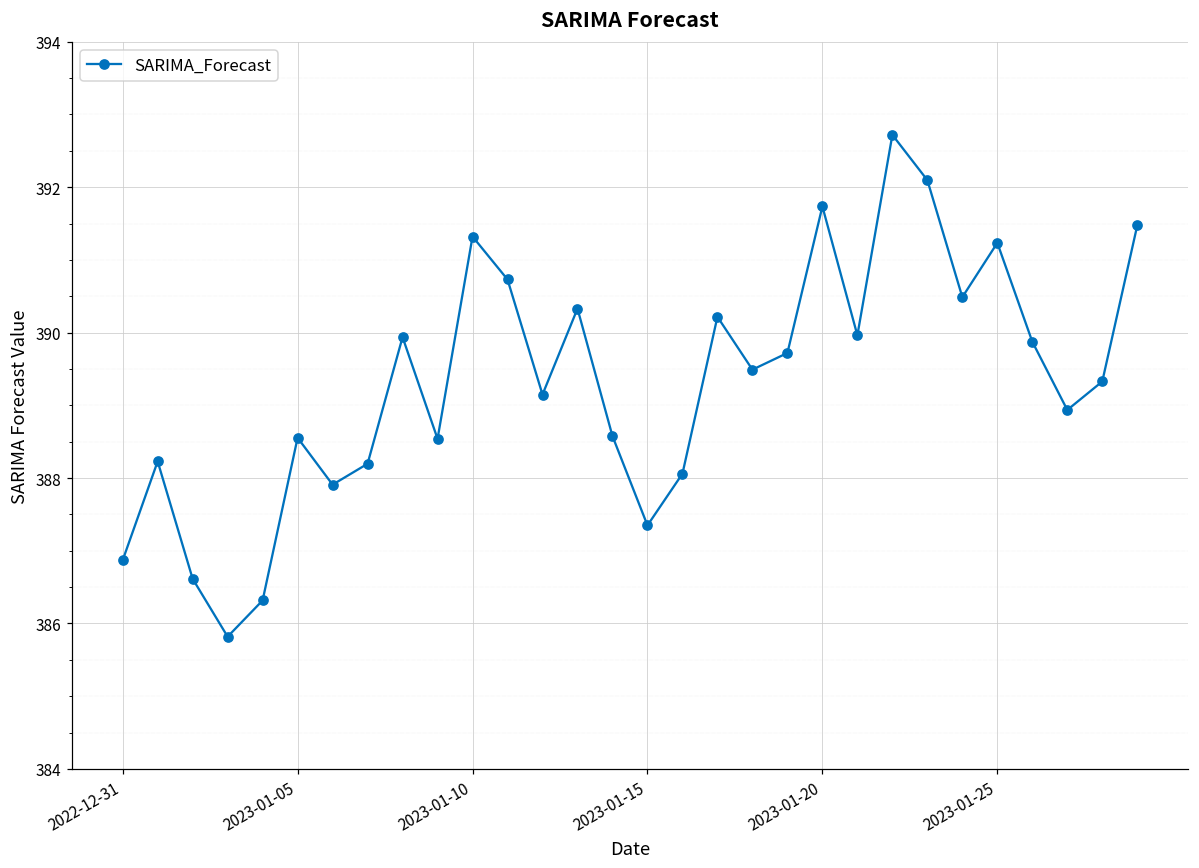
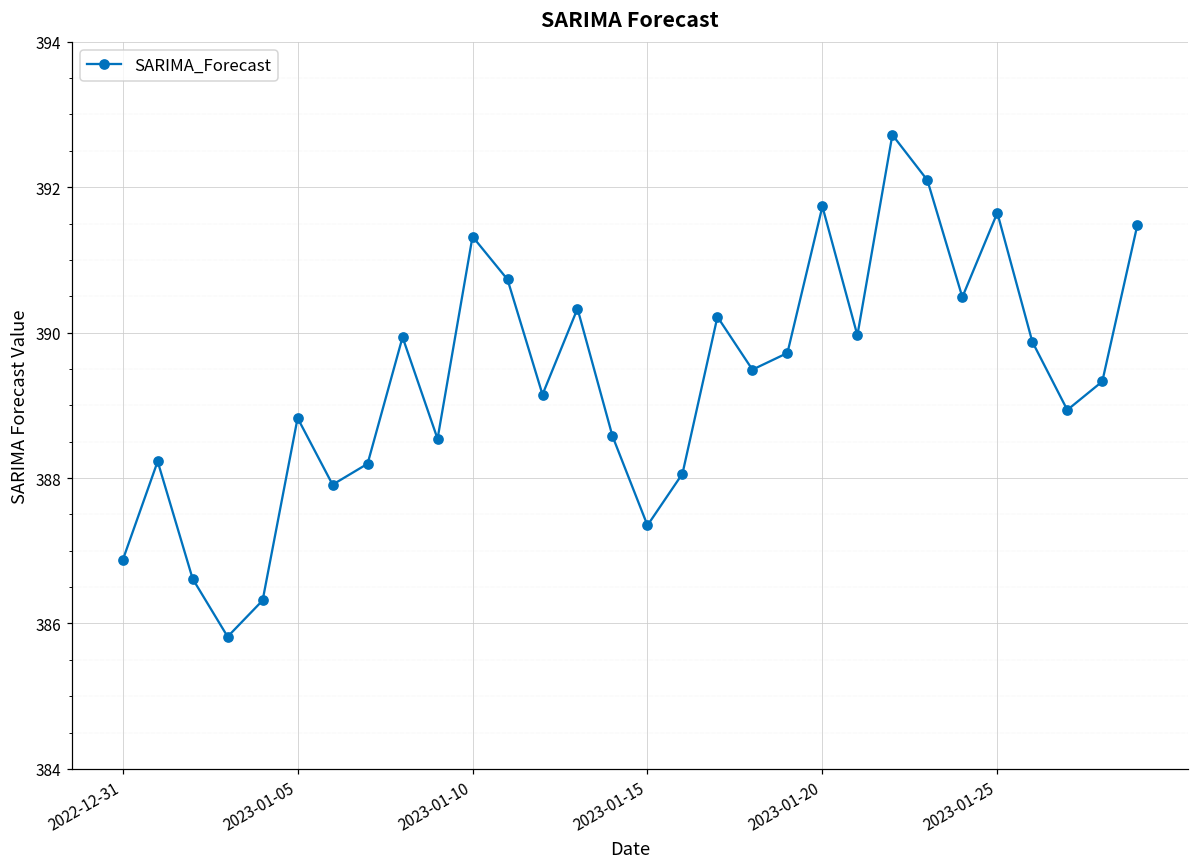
  {
    "2022-12-31": 386.9,
-   "2023-01-05": 388.6,
+   "2023-01-05": 388.8,
    "2023-01-10": 391.3,
    "2023-01-15": 387.3,
    "2023-01-20": 391.7,
-   "2023-01-25": 391.2
+   "2023-01-25": 391.6
  }
